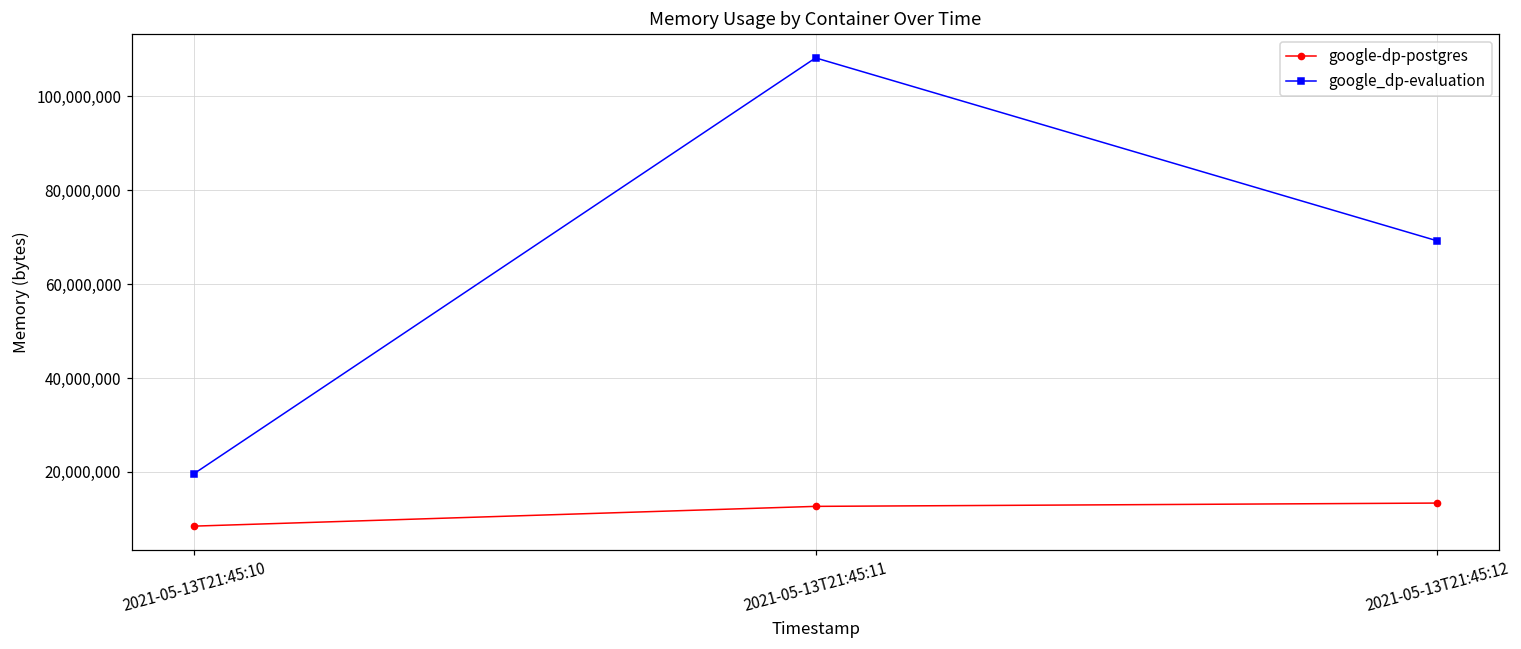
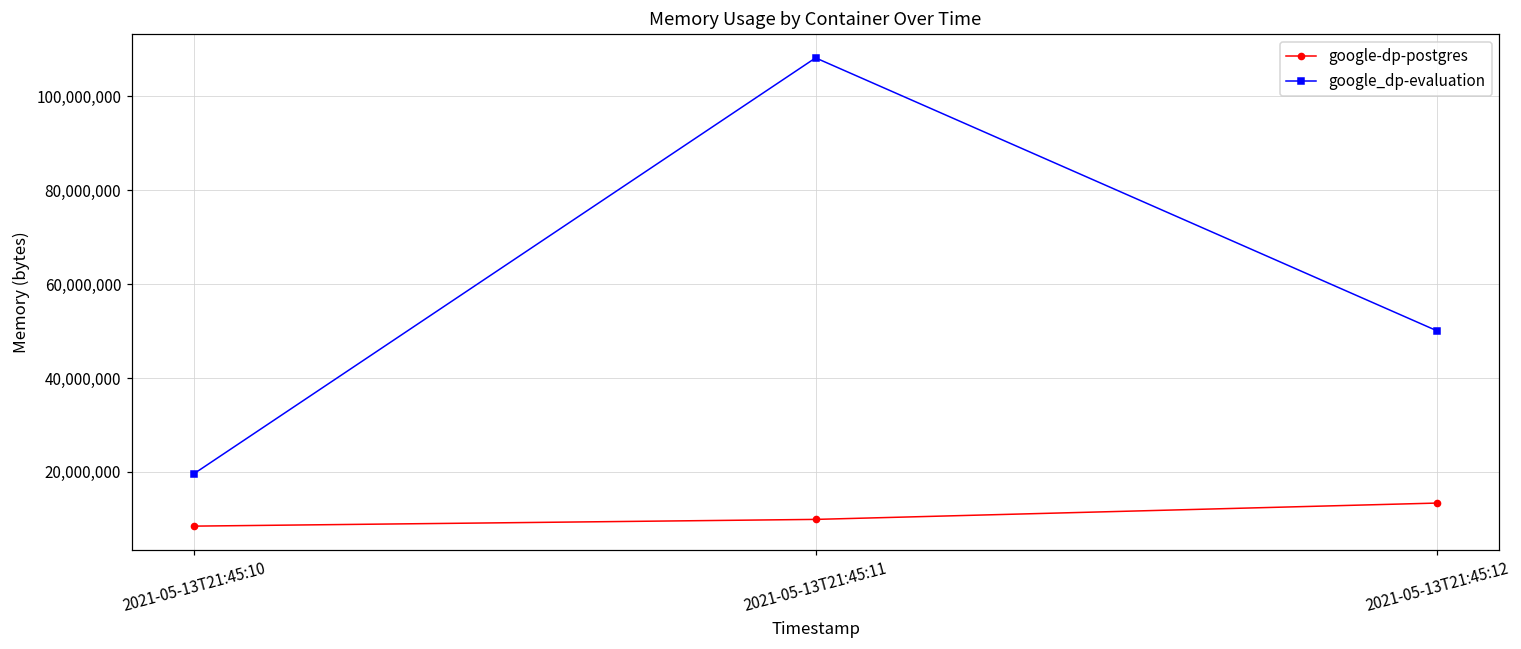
  {
    "google-dp-postgres": {
      "2021-05-13T21:45:10": "8,000,000",
-     "2021-05-13T21:45:11": "13,000,000",
+     "2021-05-13T21:45:11": "10,000,000",
      "2021-05-13T21:45:12": "13,000,000"
    },
    "google_dp-evaluation": {
      "2021-05-13T21:45:10": "20,000,000",
      "2021-05-13T21:45:11": "108,000,000",
-     "2021-05-13T21:45:12": "69,000,000"
+     "2021-05-13T21:45:12": "50,000,000"
    }
  }
